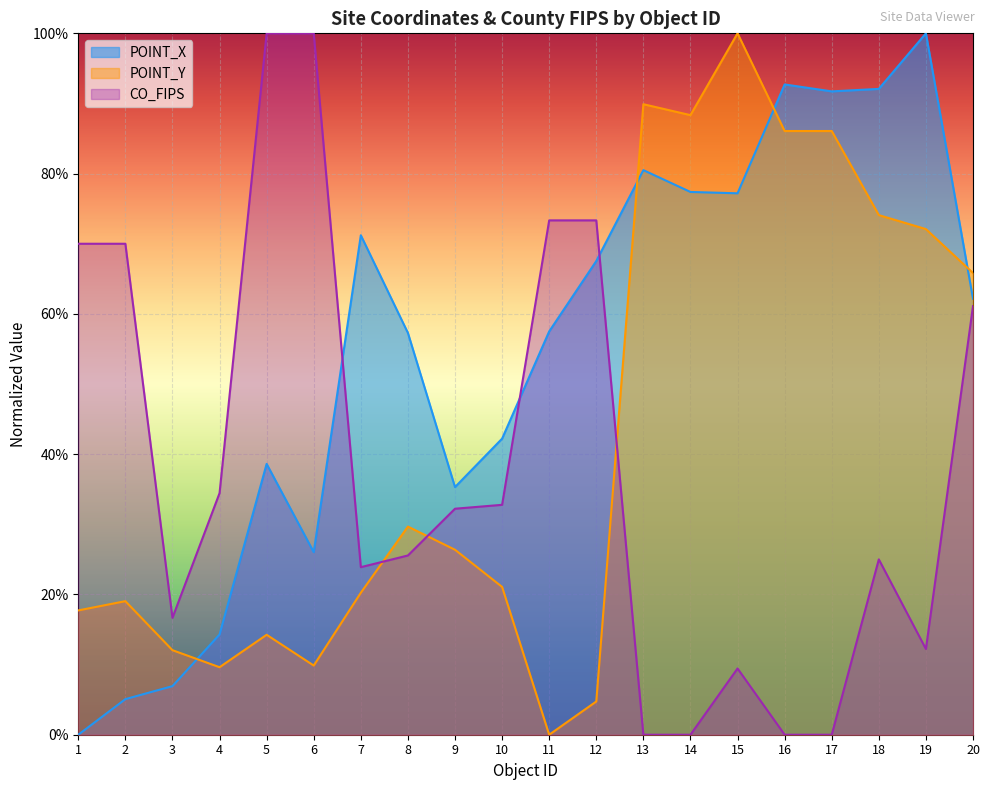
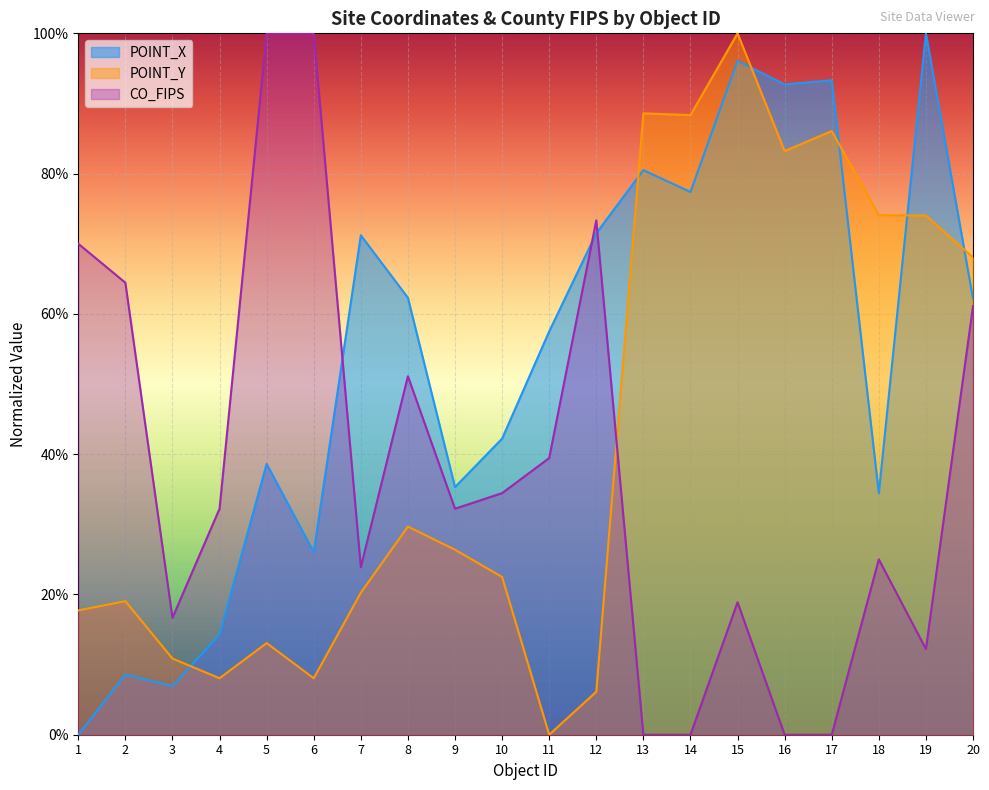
  {
    "POINT_X": {
      "1": "0%",
-     "2": "5%",
+     "2": "9%",
      "3": "7%",
      "4": "14%",
      "5": "39%",
      "6": "26%",
      "7": "71%",
-     "8": "57%",
+     "8": "62%",
      "9": "35%",
      "10": "42%",
      "11": "58%",
-     "12": "68%",
+     "12": "71%",
      "13": "80%",
      "14": "77%",
-     "15": "77%",
+     "15": "96%",
      "16": "93%",
-     "17": "92%",
-     "18": "92%",
+     "17": "93%",
+     "18": "34%",
      "19": "100%",
      "20": "62%"
    },
    "POINT_Y": {
      "1": "18%",
      "2": "19%",
-     "3": "12%",
-     "4": "10%",
-     "5": "14%",
-     "6": "10%",
+     "3": "11%",
+     "4": "8%",
+     "5": "13%",
+     "6": "8%",
      "7": "20%",
      "8": "30%",
      "9": "26%",
-     "10": "21%",
+     "10": "22%",
      "11": "0%",
-     "12": "5%",
-     "13": "90%",
+     "12": "6%",
+     "13": "89%",
      "14": "88%",
      "15": "100%",
-     "16": "86%",
+     "16": "83%",
      "17": "86%",
      "18": "74%",
-     "19": "72%",
-     "20": "66%"
+     "19": "74%",
+     "20": "68%"
    },
    "CO_FIPS": {
      "1": "70%",
-     "2": "70%",
+     "2": "64%",
      "3": "17%",
-     "4": "34%",
+     "4": "32%",
      "5": "100%",
      "6": "100%",
      "7": "24%",
-     "8": "26%",
+     "8": "51%",
      "9": "32%",
-     "10": "33%",
-     "11": "73%",
+     "10": "34%",
+     "11": "39%",
      "12": "73%",
      "13": "0%",
      "14": "0%",
-     "15": "9%",
+     "15": "19%",
      "16": "0%",
      "17": "0%",
      "18": "25%",
      "19": "12%",
      "20": "61%"
    }
  }
